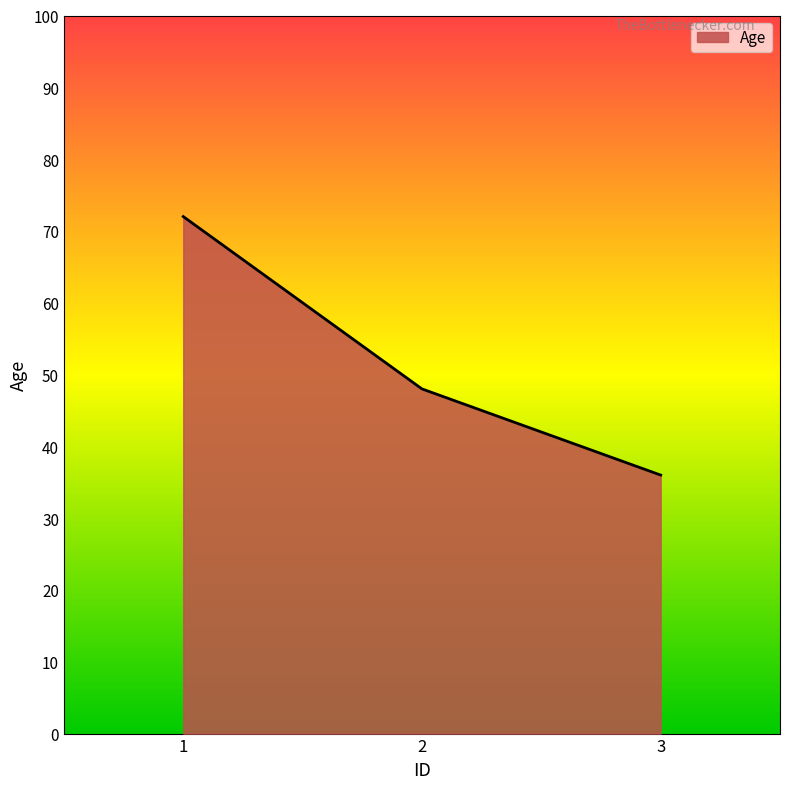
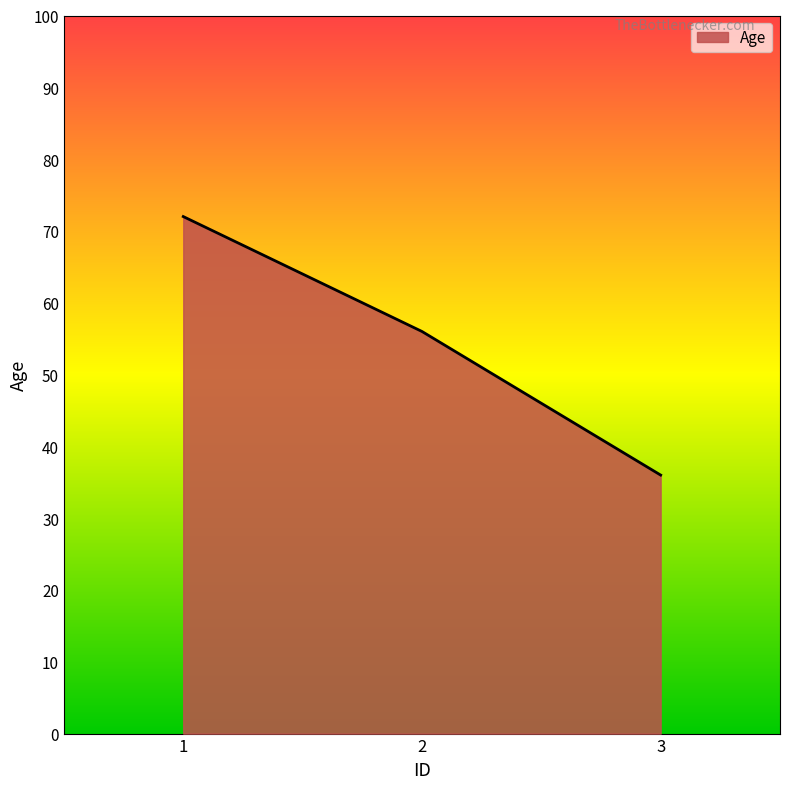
  {
    "1": 72,
-   "2": 48,
+   "2": 56,
    "3": 36
  }
